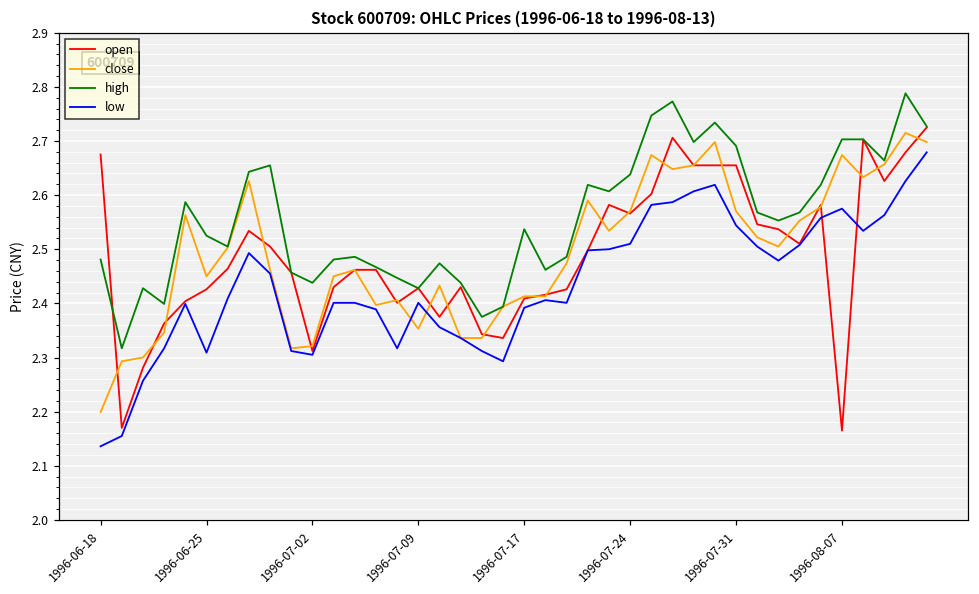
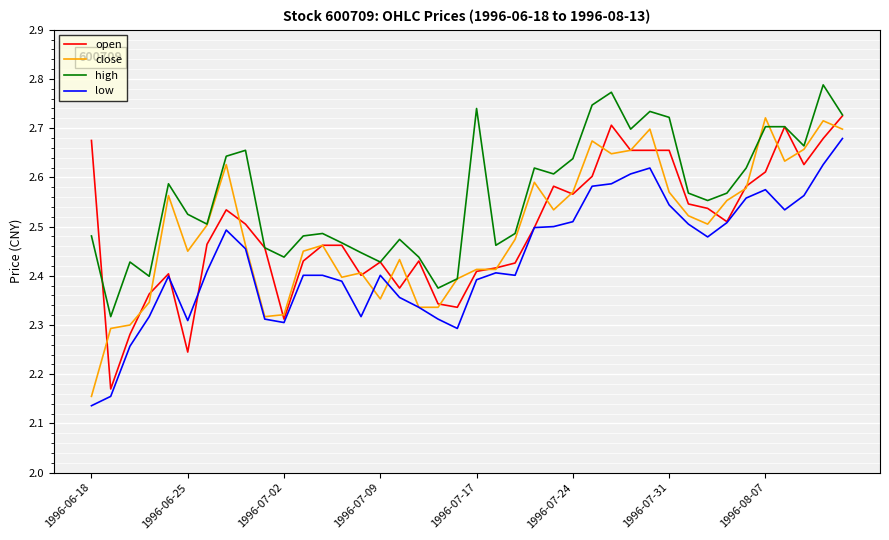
  {
    "open": {
      "1996-06-18": 2.68,
-     "1996-06-25": 2.43,
+     "1996-06-25": 2.25,
      "1996-07-02": 2.31,
      "1996-07-31": 2.66,
-     "1996-08-07": 2.17
+     "1996-08-07": 2.61
    },
    "close": {
-     "1996-06-18": 2.20,
+     "1996-06-18": 2.16,
      "1996-06-25": 2.45,
      "1996-07-02": 2.32,
      "1996-07-09": 2.35,
      "1996-07-31": 2.57,
-     "1996-08-07": 2.67
+     "1996-08-07": 2.72
    },
    "high": {
      "1996-06-18": 2.48,
      "1996-06-25": 2.53,
      "1996-07-02": 2.44,
-     "1996-07-17": 2.54,
+     "1996-07-17": 2.74,
      "1996-07-24": 2.64,
-     "1996-07-31": 2.69,
+     "1996-07-31": 2.72,
      "1996-08-07": 2.70
    },
    "low": {
      "1996-06-18": 2.14,
      "1996-06-25": 2.31,
      "1996-07-02": 2.31,
      "1996-07-09": 2.40,
      "1996-07-17": 2.39,
      "1996-07-24": 2.51,
      "1996-07-31": 2.54,
      "1996-08-07": 2.58
    }
  }
